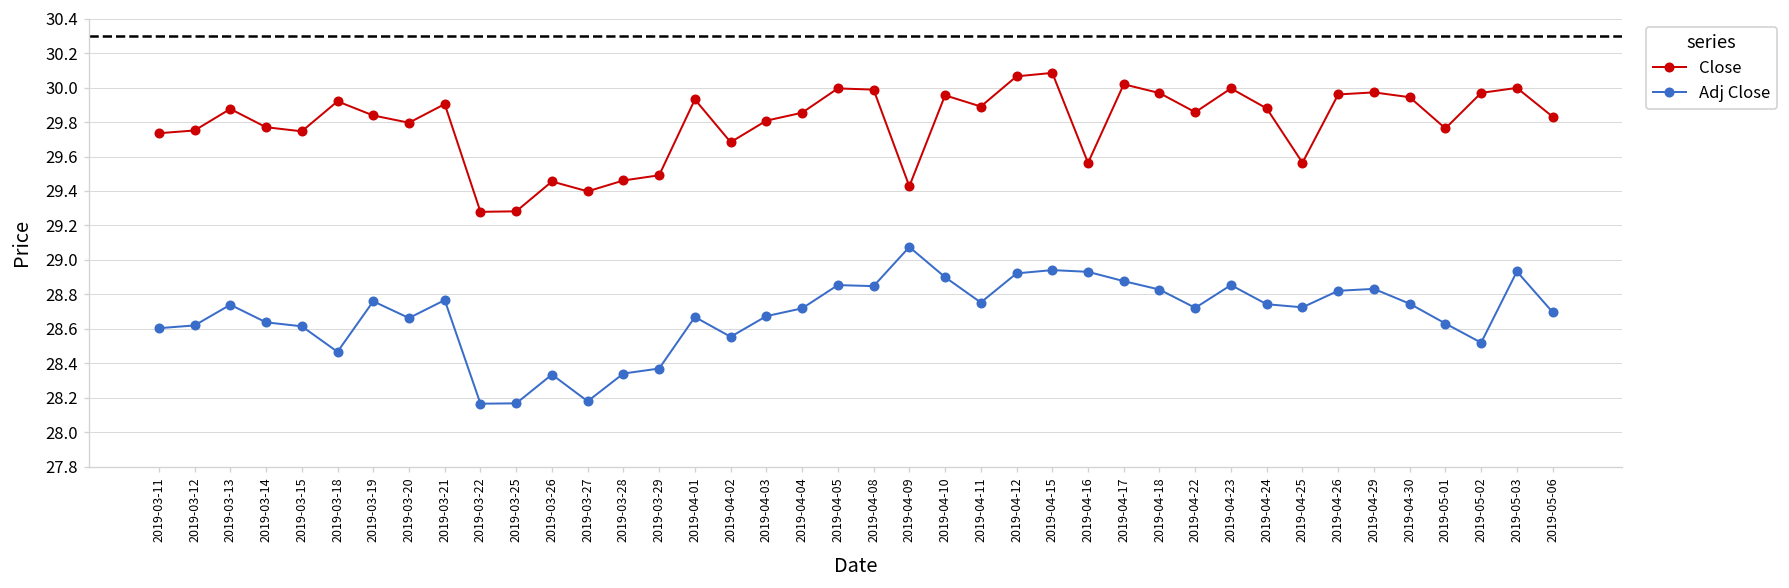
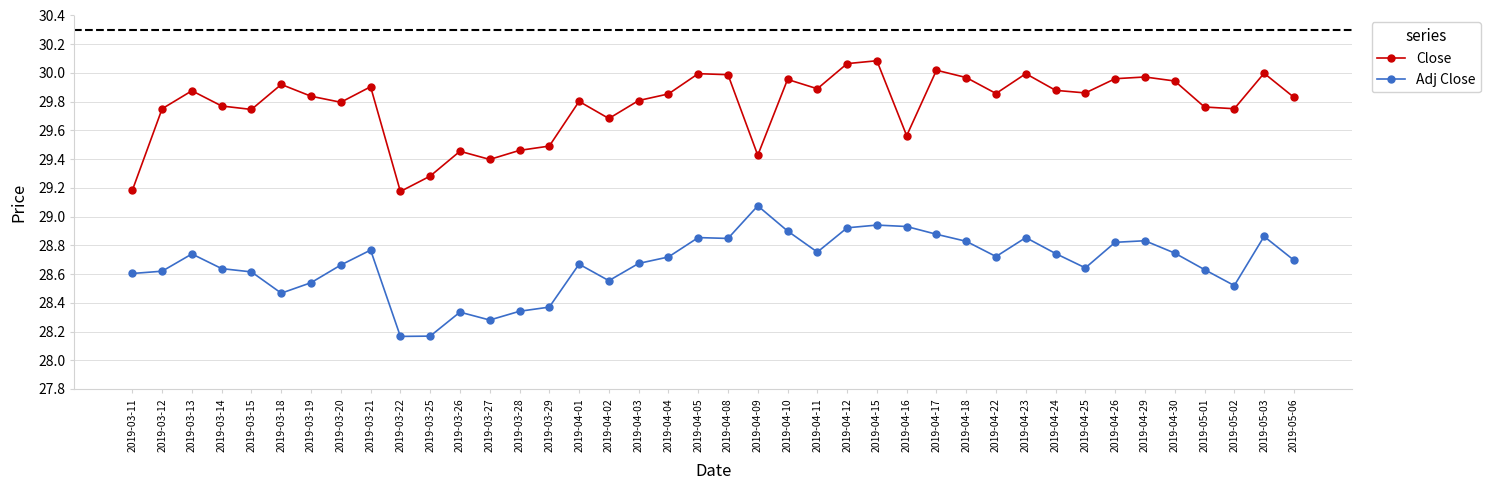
  {
    "Close": {
-     "2019-03-11": 29.74,
+     "2019-03-11": 29.18,
      "2019-03-12": 29.75,
      "2019-03-13": 29.88,
      "2019-03-14": 29.77,
      "2019-03-15": 29.75,
      "2019-03-18": 29.92,
      "2019-03-19": 29.84,
      "2019-03-20": 29.80,
      "2019-03-21": 29.90,
-     "2019-03-22": 29.28,
+     "2019-03-22": 29.18,
      "2019-03-25": 29.28,
      "2019-03-26": 29.46,
      "2019-03-27": 29.40,
      "2019-03-28": 29.46,
      "2019-03-29": 29.49,
-     "2019-04-01": 29.93,
+     "2019-04-01": 29.80,
      "2019-04-02": 29.68,
      "2019-04-03": 29.81,
      "2019-04-04": 29.85,
      "2019-04-05": 30.00,
      "2019-04-08": 29.99,
      "2019-04-09": 29.43,
      "2019-04-10": 29.96,
      "2019-04-11": 29.89,
      "2019-04-12": 30.07,
      "2019-04-15": 30.09,
      "2019-04-16": 29.56,
      "2019-04-17": 30.02,
      "2019-04-18": 29.97,
      "2019-04-22": 29.86,
      "2019-04-23": 30.00,
      "2019-04-24": 29.88,
-     "2019-04-25": 29.56,
+     "2019-04-25": 29.86,
      "2019-04-26": 29.96,
      "2019-04-29": 29.97,
      "2019-04-30": 29.94,
      "2019-05-01": 29.76,
-     "2019-05-02": 29.97,
+     "2019-05-02": 29.75,
      "2019-05-03": 30.00,
      "2019-05-06": 29.83
    },
    "Adj Close": {
      "2019-03-11": 28.60,
      "2019-03-12": 28.62,
      "2019-03-13": 28.74,
      "2019-03-14": 28.64,
      "2019-03-15": 28.62,
      "2019-03-18": 28.47,
-     "2019-03-19": 28.76,
+     "2019-03-19": 28.54,
      "2019-03-20": 28.66,
      "2019-03-21": 28.77,
      "2019-03-22": 28.17,
      "2019-03-25": 28.17,
      "2019-03-26": 28.34,
-     "2019-03-27": 28.18,
+     "2019-03-27": 28.28,
      "2019-03-28": 28.34,
      "2019-03-29": 28.37,
      "2019-04-01": 28.67,
      "2019-04-02": 28.55,
      "2019-04-03": 28.67,
      "2019-04-04": 28.72,
      "2019-04-05": 28.85,
      "2019-04-08": 28.85,
      "2019-04-09": 29.08,
      "2019-04-10": 28.90,
      "2019-04-11": 28.75,
      "2019-04-12": 28.92,
      "2019-04-15": 28.94,
      "2019-04-16": 28.93,
      "2019-04-17": 28.88,
      "2019-04-18": 28.83,
      "2019-04-22": 28.72,
      "2019-04-23": 28.85,
      "2019-04-24": 28.74,
-     "2019-04-25": 28.73,
+     "2019-04-25": 28.64,
      "2019-04-26": 28.82,
      "2019-04-29": 28.83,
      "2019-04-30": 28.75,
      "2019-05-01": 28.63,
      "2019-05-02": 28.52,
-     "2019-05-03": 28.93,
+     "2019-05-03": 28.86,
      "2019-05-06": 28.70
    }
  }
